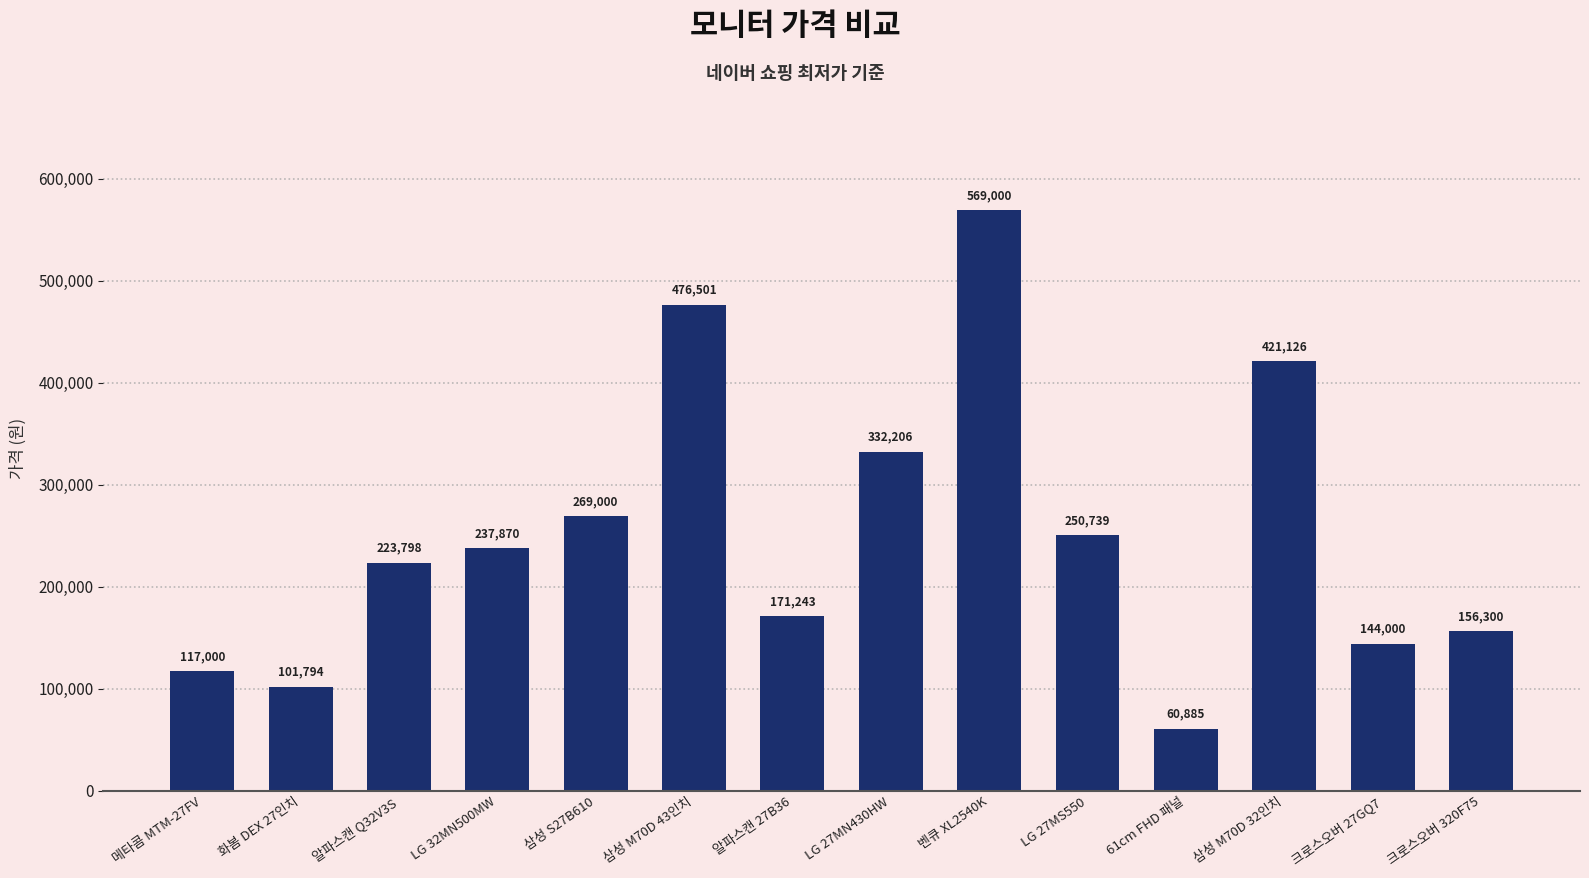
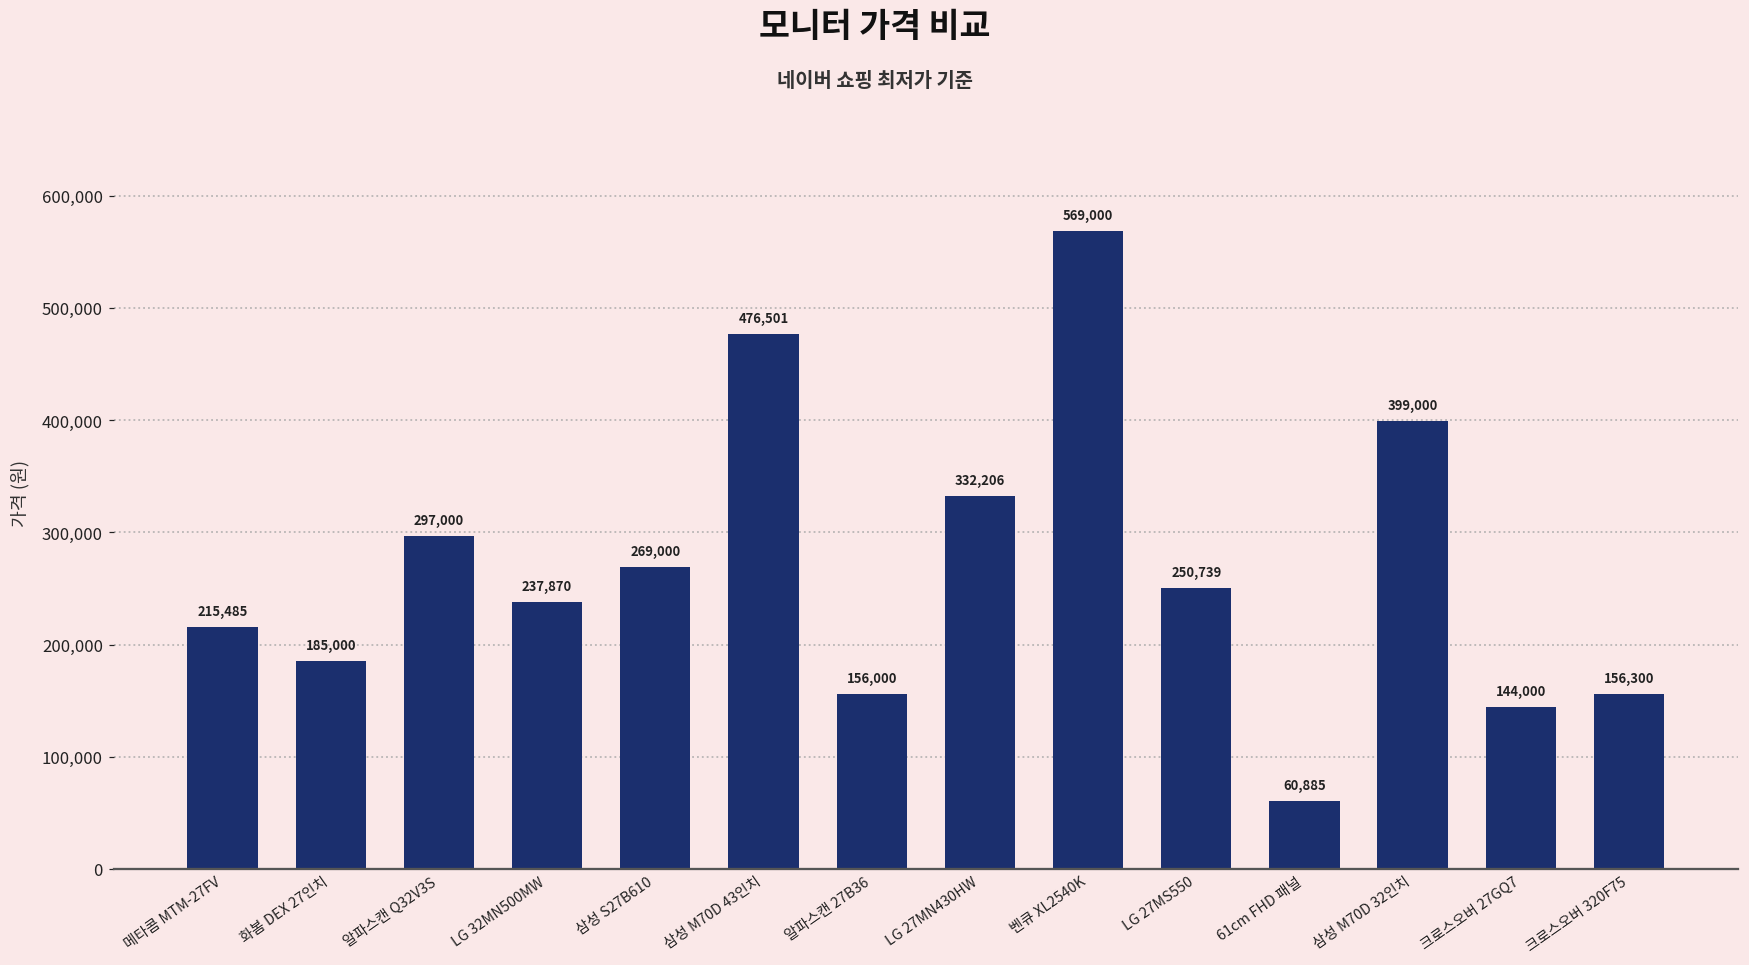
  {
-   "메타콤 MTM-27FV": "117,000",
-   "화봄 DEX 27인치": "101,794",
-   "알파스캔 Q32V3S": "223,798",
+   "메타콤 MTM-27FV": "215,485",
+   "화봄 DEX 27인치": "185,000",
+   "알파스캔 Q32V3S": "297,000",
    "LG 32MN500MW": "237,870",
    "삼성 S27B610": "269,000",
    "삼성 M70D 43인치": "476,501",
-   "알파스캔 27B36": "171,243",
+   "알파스캔 27B36": "156,000",
    "LG 27MN430HW": "332,206",
    "벤큐 XL2540K": "569,000",
    "LG 27MS550": "250,739",
    "61cm FHD 패널": "60,885",
-   "삼성 M70D 32인치": "421,126",
+   "삼성 M70D 32인치": "399,000",
    "크로스오버 27GQ7": "144,000",
    "크로스오버 320F75": "156,300"
  }
